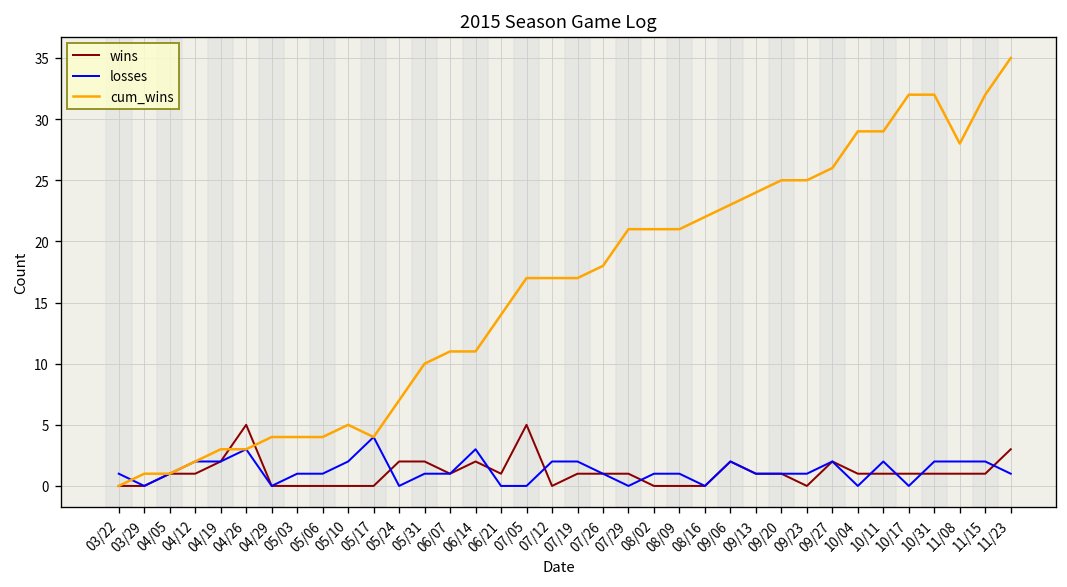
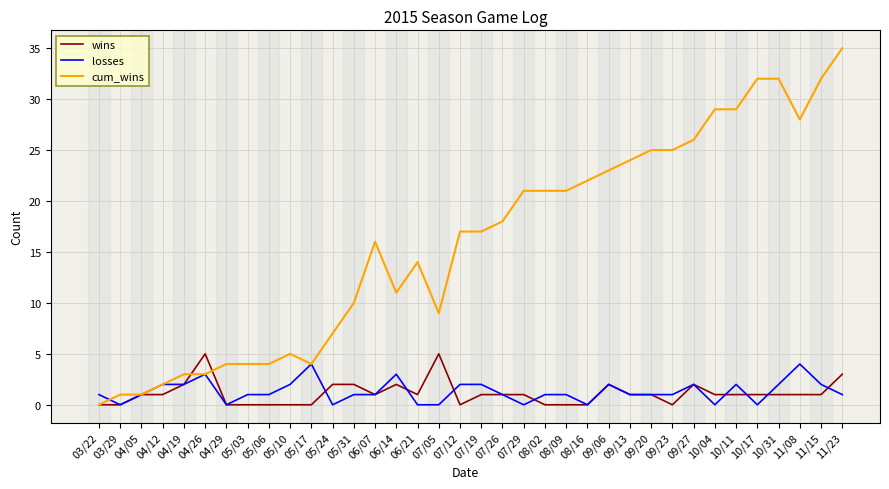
  {
    "wins": {
      "04/12": 1,
      "04/26": 5,
      "05/03": 0,
      "05/06": 0,
      "05/10": 0,
      "05/17": 0,
      "05/24": 2,
      "05/31": 2,
      "06/14": 2,
      "06/21": 1,
      "07/05": 5,
      "07/12": 0,
      "07/19": 1,
      "07/29": 1,
      "08/02": 0,
      "08/09": 0,
      "09/23": 0,
      "10/04": 1,
      "10/11": 1,
      "10/17": 1,
      "10/31": 1,
      "11/08": 1,
      "11/15": 1,
      "11/23": 3
    },
    "losses": {
      "03/22": 1,
      "05/03": 1,
      "05/06": 1,
      "05/10": 2,
      "05/24": 0,
      "05/31": 1,
      "06/14": 3,
      "06/21": 0,
      "07/05": 0,
      "07/12": 2,
      "07/19": 2,
      "07/29": 0,
      "08/02": 1,
      "08/09": 1,
      "09/23": 1,
      "10/04": 0,
      "10/11": 2,
      "10/17": 0,
      "10/31": 2,
-     "11/08": 2,
+     "11/08": 4,
      "11/15": 2,
      "11/23": 1
    },
    "cum_wins": {
      "03/29": 1,
      "04/19": 3,
      "04/29": 4,
      "05/03": 4,
      "05/06": 4,
      "05/10": 5,
      "05/24": 7,
      "05/31": 10,
-     "06/07": 11,
+     "06/07": 16,
      "06/14": 11,
      "06/21": 14,
-     "07/05": 17,
+     "07/05": 9,
      "07/12": 17,
      "07/19": 17,
      "07/26": 18,
      "07/29": 21,
      "08/02": 21,
      "08/09": 21,
      "08/16": 22,
      "09/06": 23,
      "09/13": 24,
      "09/20": 25,
      "09/23": 25,
      "09/27": 26,
      "10/04": 29,
      "10/11": 29,
      "10/17": 32,
      "10/31": 32,
      "11/08": 28,
      "11/15": 32,
      "11/23": 35
    }
  }
